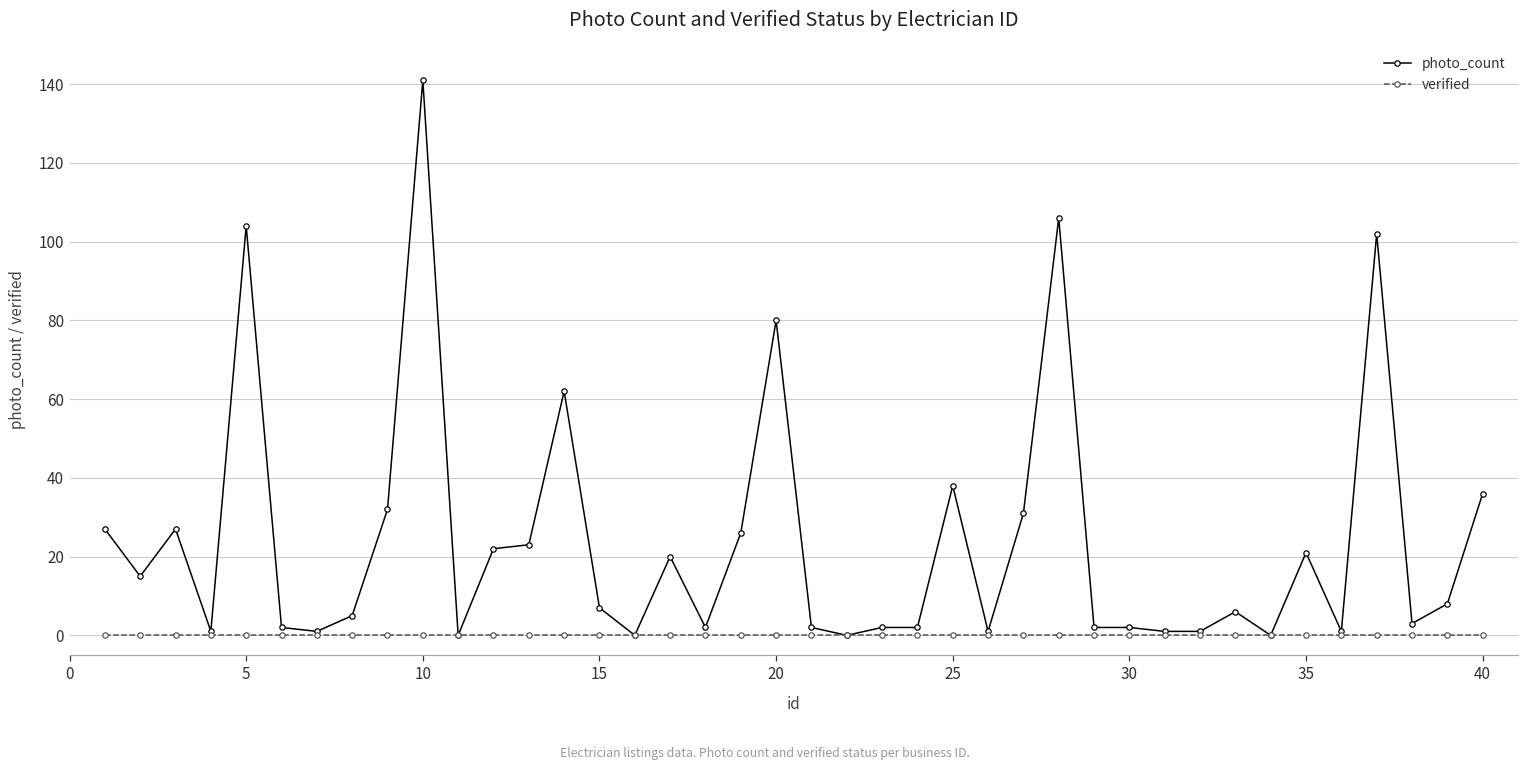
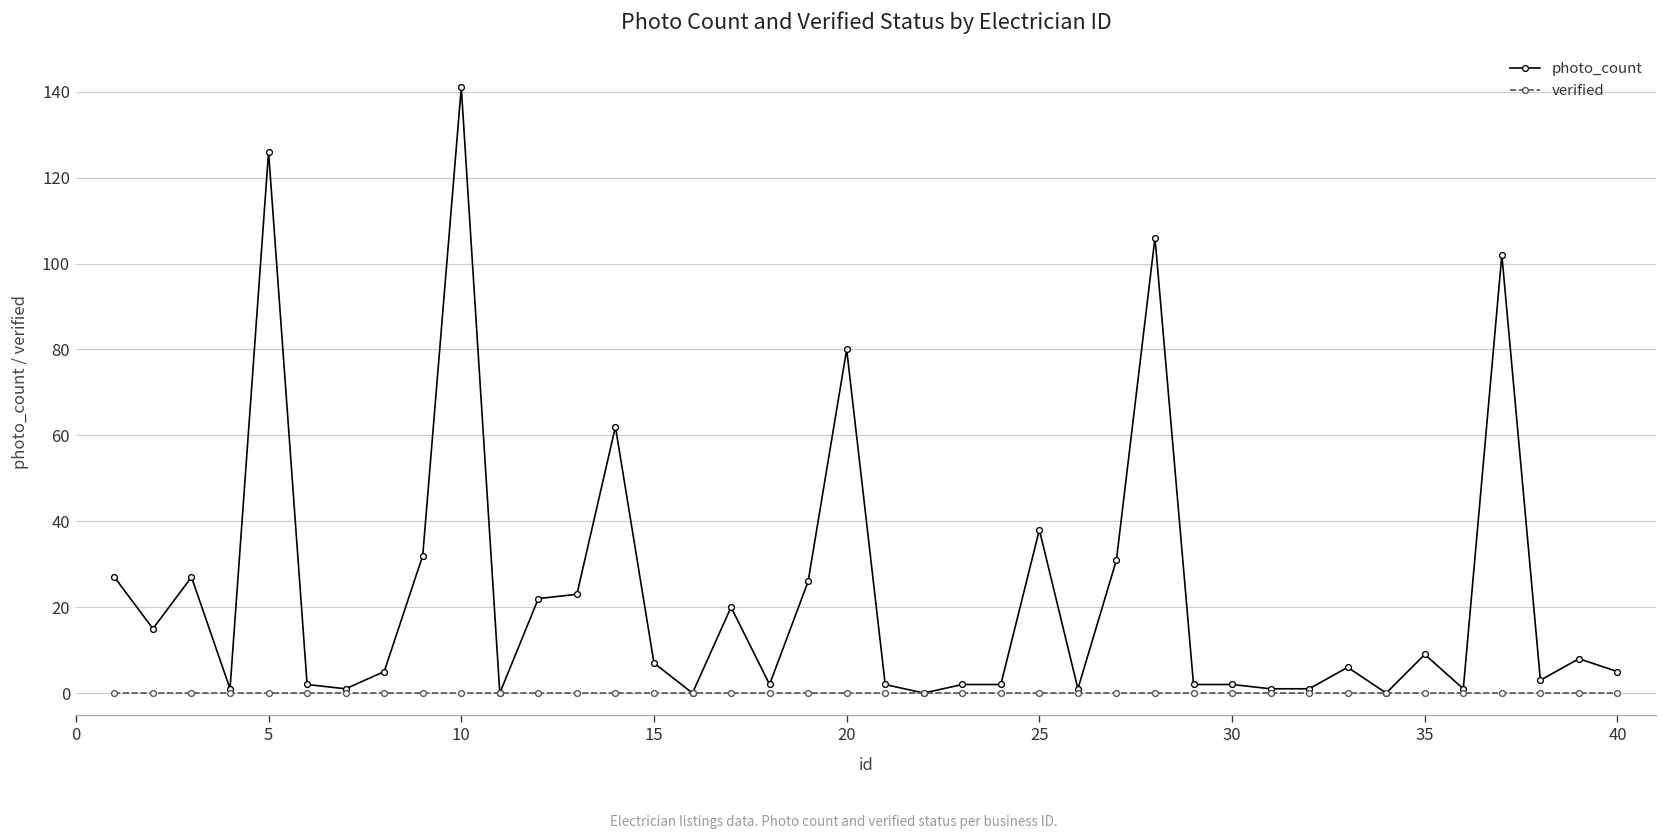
  {
    "photo_count": {
-     "5": 104,
+     "5": 126,
      "10": 141,
      "15": 7,
      "20": 80,
      "25": 38,
      "30": 2,
-     "35": 21,
-     "40": 36
+     "35": 9,
+     "40": 5
    },
    "verified": {
      "5": 0,
      "10": 0,
      "15": 0,
      "20": 0,
      "25": 0,
      "30": 0,
      "35": 0,
      "40": 0
    }
  }
